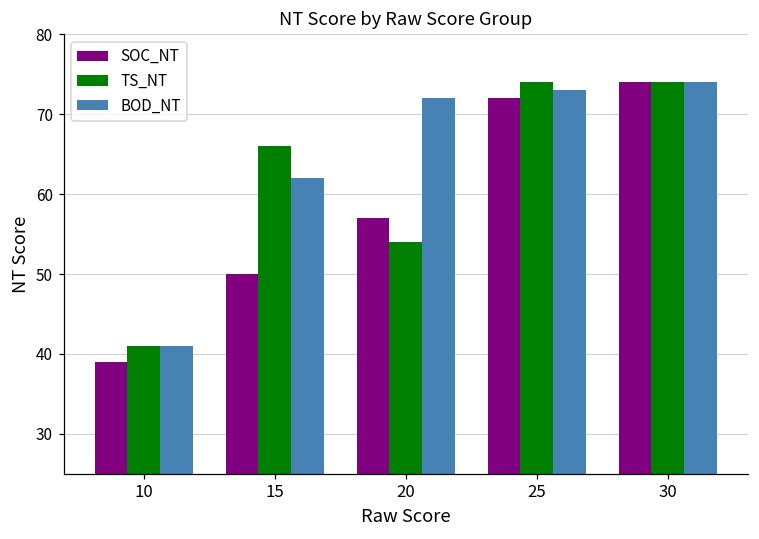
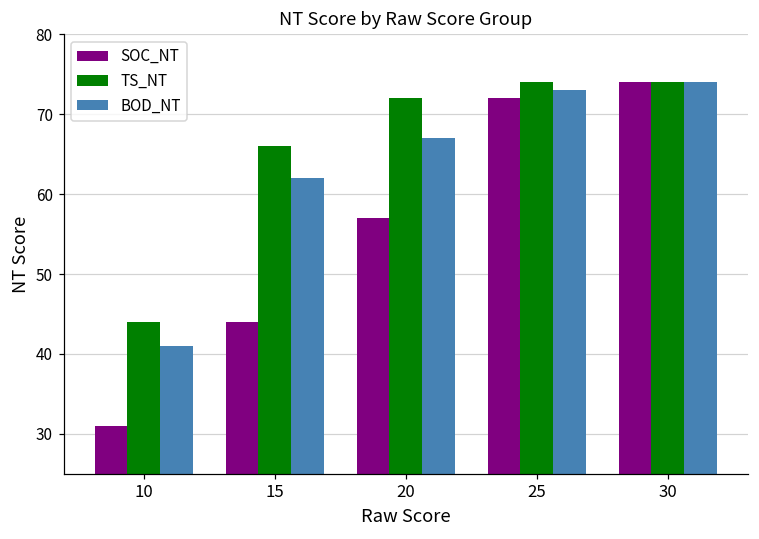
  {
    "SOC_NT": {
-     "10": 39,
-     "15": 50,
+     "10": 31,
+     "15": 44,
      "20": 57,
      "25": 72,
      "30": 74
    },
    "TS_NT": {
-     "10": 41,
+     "10": 44,
      "15": 66,
-     "20": 54,
+     "20": 72,
      "25": 74,
      "30": 74
    },
    "BOD_NT": {
      "10": 41,
      "15": 62,
-     "20": 72,
+     "20": 67,
      "25": 73,
      "30": 74
    }
  }
